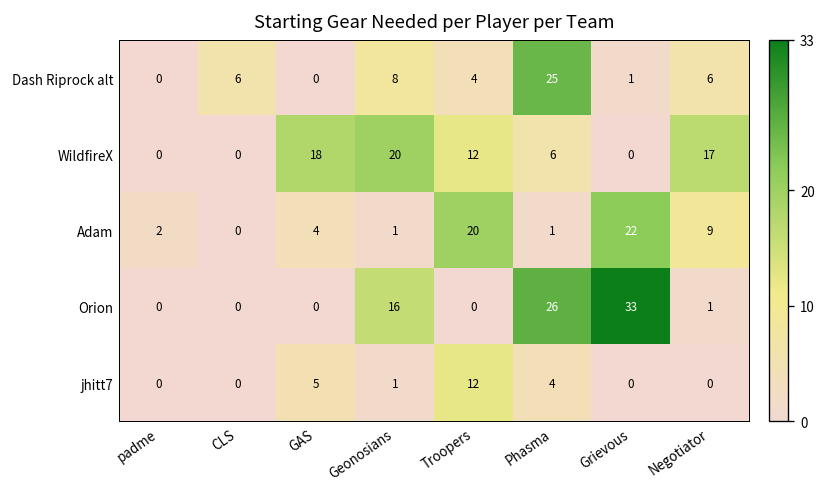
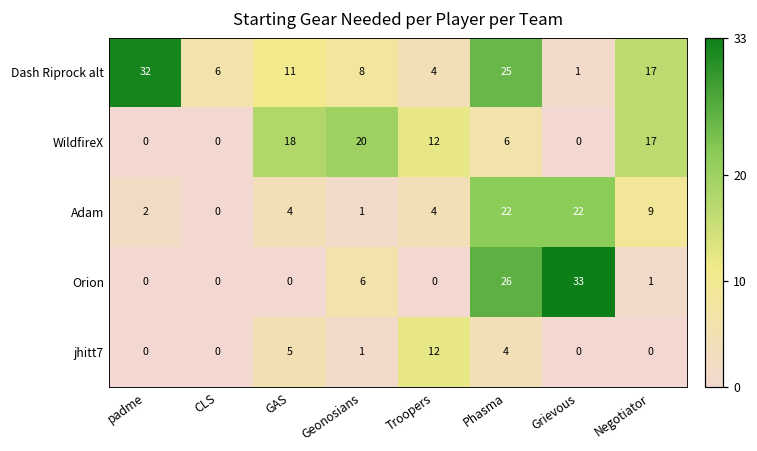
  {
    "Dash Riprock alt": {
-     "padme": 0,
+     "padme": 32,
      "CLS": 6,
-     "GAS": 0,
+     "GAS": 11,
      "Geonosians": 8,
      "Troopers": 4,
      "Phasma": 25,
      "Grievous": 1,
-     "Negotiator": 6
+     "Negotiator": 17
    },
    "WildfireX": {
      "padme": 0,
      "CLS": 0,
      "GAS": 18,
      "Geonosians": 20,
      "Troopers": 12,
      "Phasma": 6,
      "Grievous": 0,
      "Negotiator": 17
    },
    "Adam": {
      "padme": 2,
      "CLS": 0,
      "GAS": 4,
      "Geonosians": 1,
-     "Troopers": 20,
-     "Phasma": 1,
+     "Troopers": 4,
+     "Phasma": 22,
      "Grievous": 22,
      "Negotiator": 9
    },
    "Orion": {
      "padme": 0,
      "CLS": 0,
      "GAS": 0,
-     "Geonosians": 16,
+     "Geonosians": 6,
      "Troopers": 0,
      "Phasma": 26,
      "Grievous": 33,
      "Negotiator": 1
    },
    "jhitt7": {
      "padme": 0,
      "CLS": 0,
      "GAS": 5,
      "Geonosians": 1,
      "Troopers": 12,
      "Phasma": 4,
      "Grievous": 0,
      "Negotiator": 0
    }
  }
